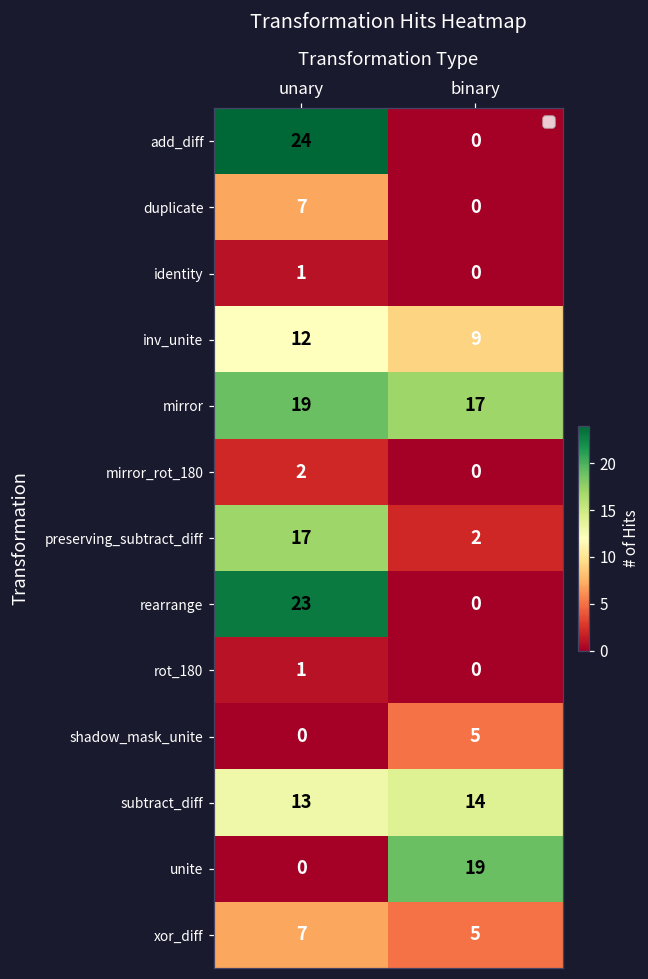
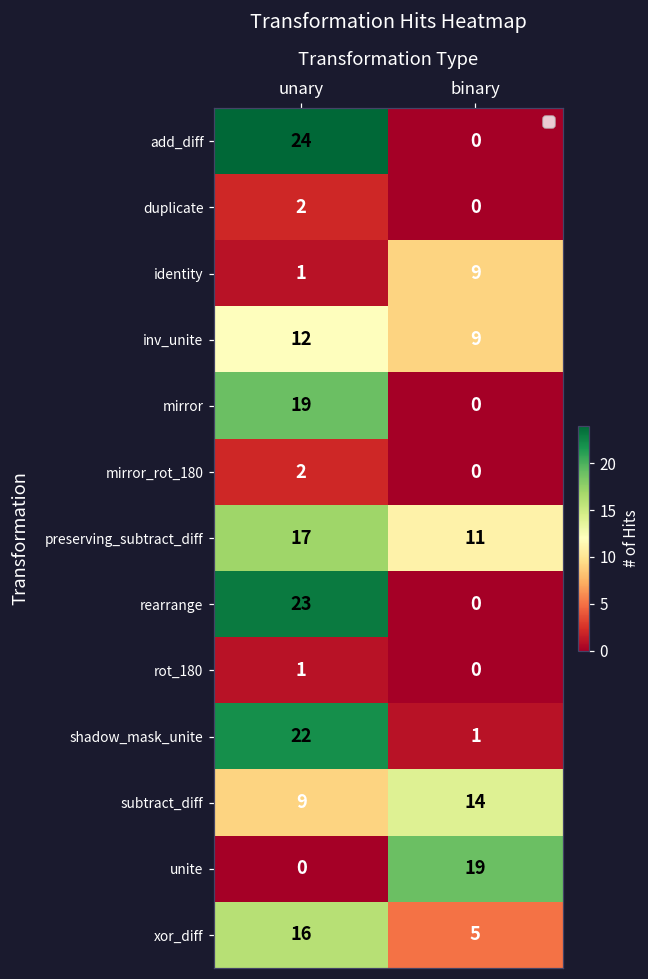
  {
    "add_diff": {
      "unary": 24,
      "binary": 0
    },
    "duplicate": {
-     "unary": 7,
+     "unary": 2,
      "binary": 0
    },
    "identity": {
      "unary": 1,
-     "binary": 0
+     "binary": 9
    },
    "inv_unite": {
      "unary": 12,
      "binary": 9
    },
    "mirror": {
      "unary": 19,
-     "binary": 17
+     "binary": 0
    },
    "mirror_rot_180": {
      "unary": 2,
      "binary": 0
    },
    "preserving_subtract_diff": {
      "unary": 17,
-     "binary": 2
+     "binary": 11
    },
    "rearrange": {
      "unary": 23,
      "binary": 0
    },
    "rot_180": {
      "unary": 1,
      "binary": 0
    },
    "shadow_mask_unite": {
-     "unary": 0,
-     "binary": 5
+     "unary": 22,
+     "binary": 1
    },
    "subtract_diff": {
-     "unary": 13,
+     "unary": 9,
      "binary": 14
    },
    "unite": {
      "unary": 0,
      "binary": 19
    },
    "xor_diff": {
-     "unary": 7,
+     "unary": 16,
      "binary": 5
    }
  }
